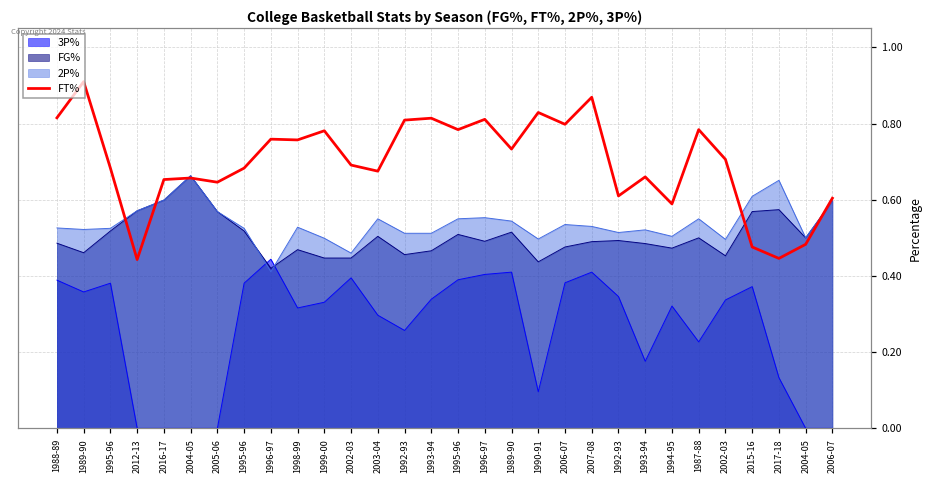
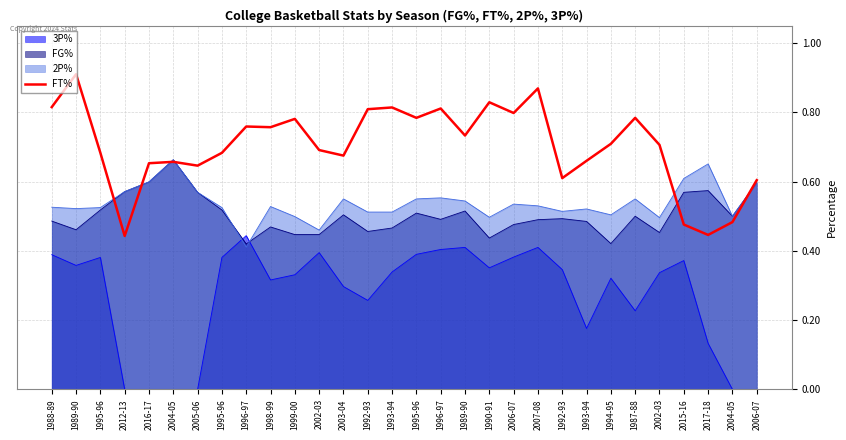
  {
    "FT%": {
      "1988-89": 0.82,
      "2012-13": 0.44,
      "2016-17": 0.65,
      "2005-06": 0.65,
      "1998-99": 0.76,
      "1999-00": 0.78,
      "2003-04": 0.68,
      "1990-91": 0.83,
      "2007-08": 0.87,
-     "1994-95": 0.59,
+     "1994-95": 0.71,
      "1987-88": 0.78,
      "2015-16": 0.48,
      "2017-18": 0.45
    },
    "3P%": {
      "1988-89": 0.39,
      "2012-13": 0.00,
      "2016-17": 0.00,
      "2005-06": 0.00,
      "1998-99": 0.32,
      "1999-00": 0.33,
      "2003-04": 0.30,
-     "1990-91": 0.10,
+     "1990-91": 0.35,
      "2007-08": 0.41,
      "1994-95": 0.32,
      "1987-88": 0.23,
      "2015-16": 0.37,
      "2017-18": 0.13
    },
    "FG%": {
      "1988-89": 0.49,
      "1998-99": 0.47,
      "1999-00": 0.45,
      "2003-04": 0.50,
      "1990-91": 0.44,
      "2007-08": 0.49,
-     "1994-95": 0.47,
+     "1994-95": 0.42,
      "1987-88": 0.50,
      "2015-16": 0.57,
      "2017-18": 0.57
    },
    "2P%": {
      "1988-89": 0.53,
      "1998-99": 0.53,
      "1999-00": 0.50,
      "2003-04": 0.55,
      "1990-91": 0.50,
      "2007-08": 0.53,
      "1994-95": 0.50,
      "1987-88": 0.55,
      "2015-16": 0.61,
      "2017-18": 0.65
    }
  }
